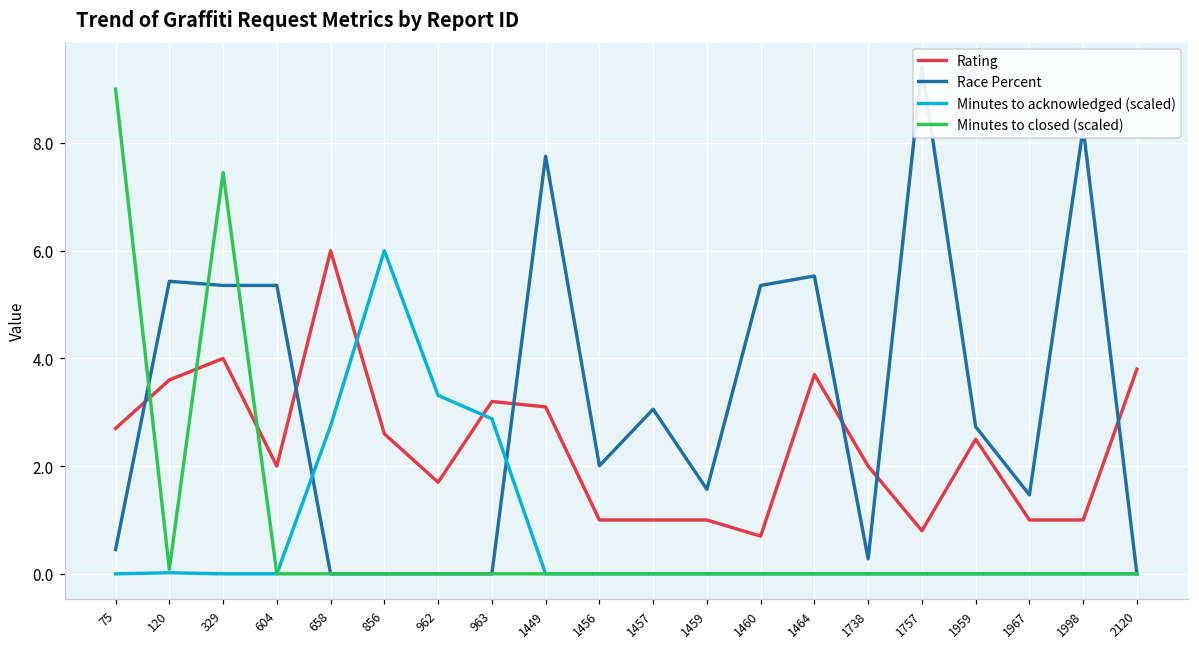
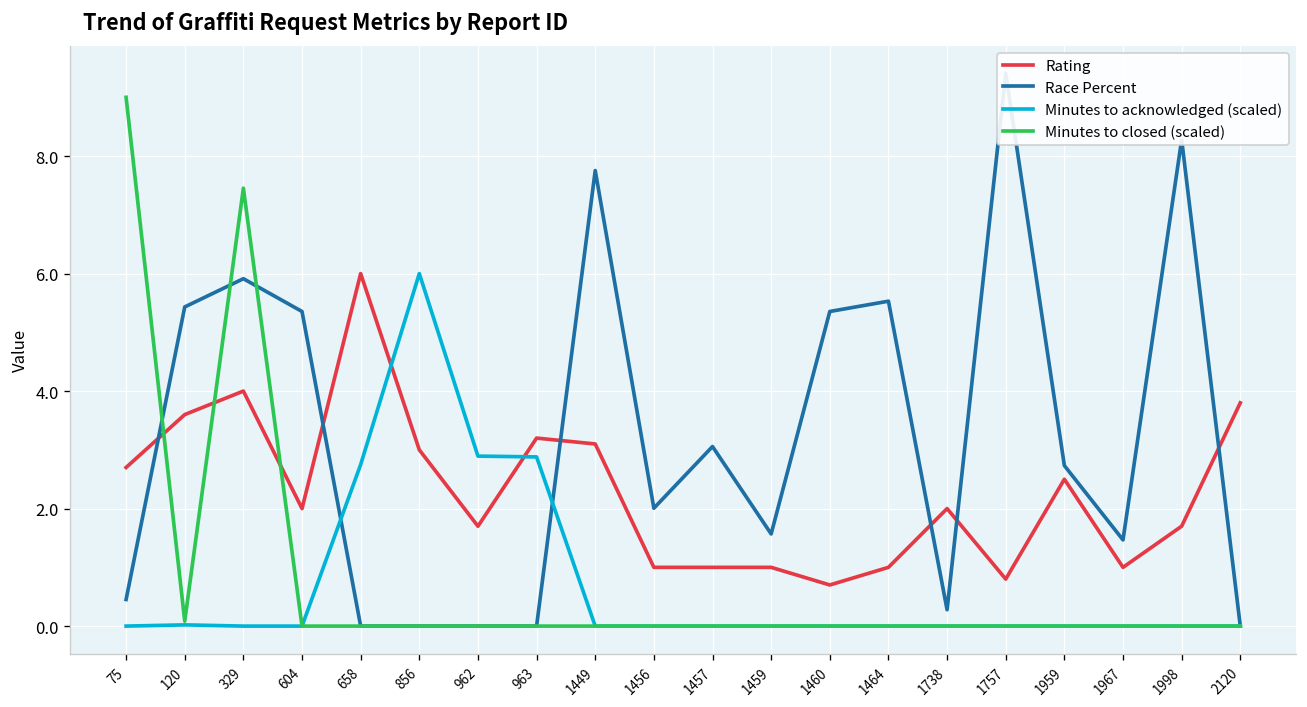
  {
    "Rating": {
      "75": 2.7,
      "120": 3.6,
      "329": 4.0,
      "604": 2.0,
      "658": 6.0,
-     "856": 2.6,
+     "856": 3.0,
      "962": 1.7,
      "963": 3.2,
      "1449": 3.1,
      "1456": 1.0,
      "1457": 1.0,
      "1459": 1.0,
      "1460": 0.7,
-     "1464": 3.7,
+     "1464": 1.0,
      "1738": 2.0,
      "1757": 0.8,
      "1959": 2.5,
      "1967": 1.0,
-     "1998": 1.0,
+     "1998": 1.7,
      "2120": 3.8
    },
    "Race Percent": {
      "75": 0.5,
      "120": 5.4,
-     "329": 5.4,
+     "329": 5.9,
      "604": 5.4,
      "1449": 7.8,
      "1456": 2.0,
      "1457": 3.1,
      "1459": 1.6,
      "1460": 5.4,
      "1464": 5.5,
      "1738": 0.3,
      "1959": 2.7,
      "1967": 1.5
    },
    "Minutes to acknowledged (scaled)": {
      "75": 0.0,
      "120": 0.0,
      "329": 0.0,
      "658": 2.7,
      "856": 6.0,
-     "962": 3.3,
+     "962": 2.9,
      "963": 2.9
    },
    "Minutes to closed (scaled)": {
      "75": 9.0,
      "120": 0.1,
      "329": 7.5
    }
  }
